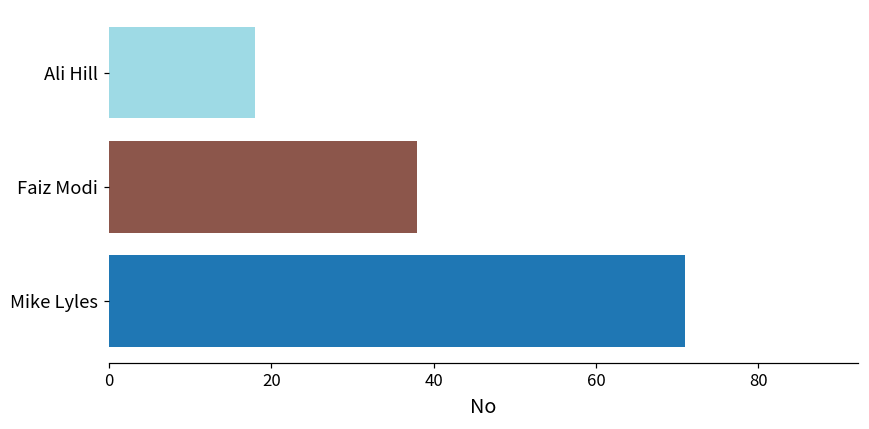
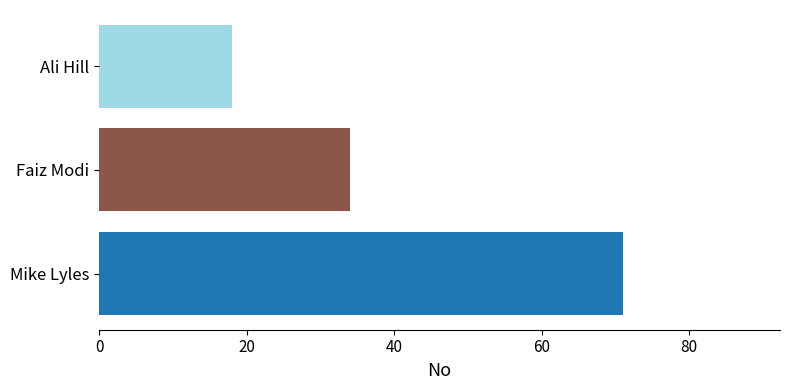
  {
    "Ali Hill": 18,
-   "Faiz Modi": 38,
+   "Faiz Modi": 34,
    "Mike Lyles": 71
  }
